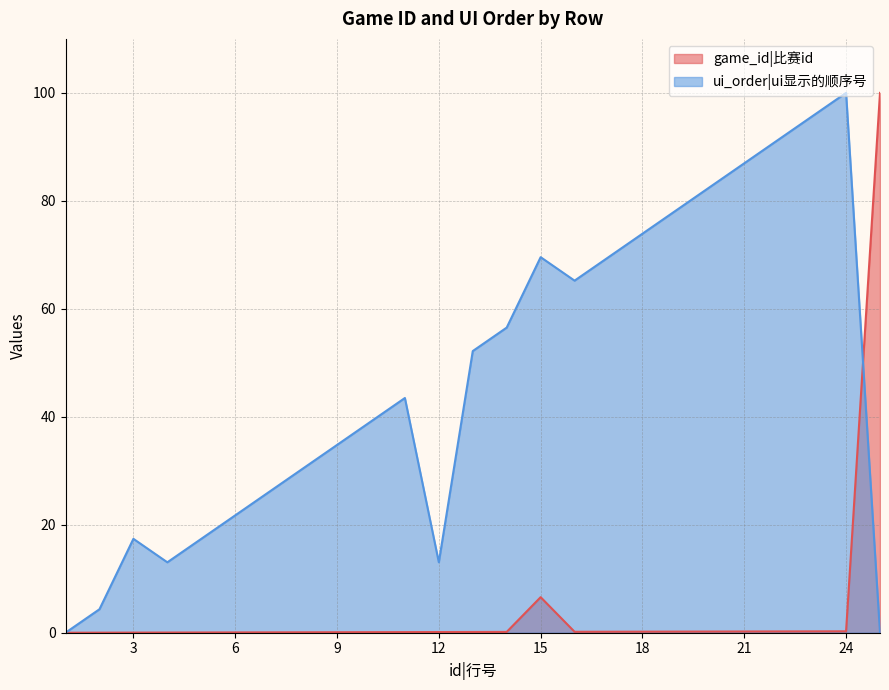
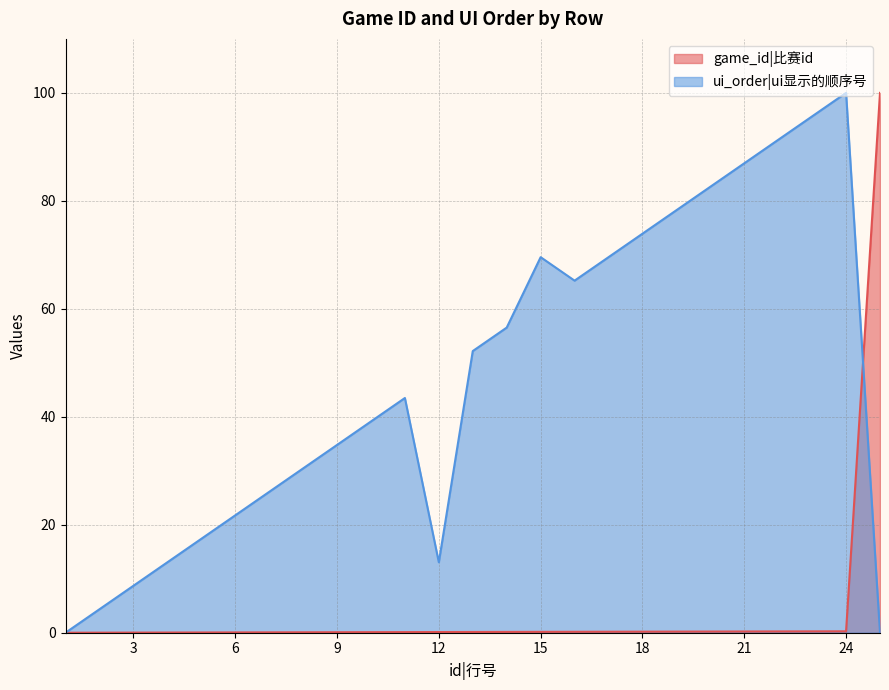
  {
    "game_id|比赛id": {
      "3": 0,
      "6": 0,
      "9": 0,
      "12": 0,
-     "15": 7,
+     "15": 0,
      "18": 0,
      "21": 0,
      "24": 0
    },
    "ui_order|ui显示的顺序号": {
-     "3": 17,
+     "3": 9,
      "6": 22,
      "9": 35,
      "12": 13,
      "15": 70,
      "18": 74,
      "21": 87
    }
  }
